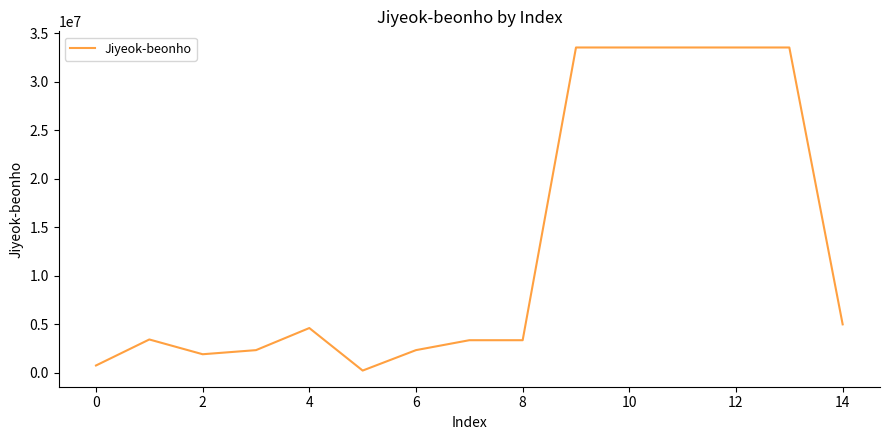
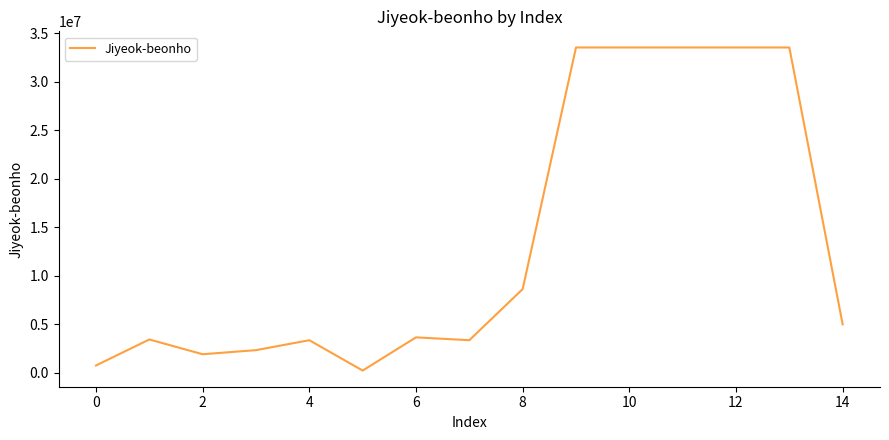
  {
    "0": 1000000,
    "2": 2000000,
-   "4": 5000000,
-   "6": 2000000,
-   "8": 3000000,
+   "4": 3000000,
+   "6": 4000000,
+   "8": 9000000,
    "10": 34000000,
    "12": 34000000,
    "14": 5000000
  }
